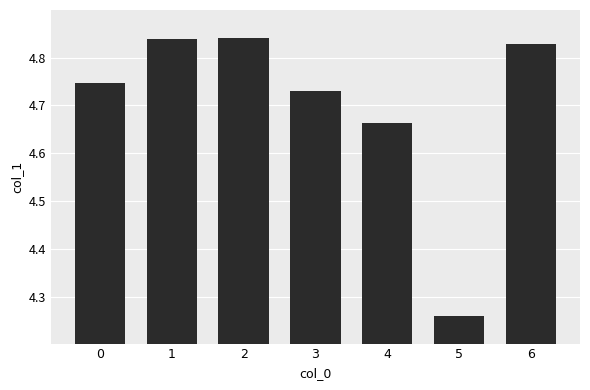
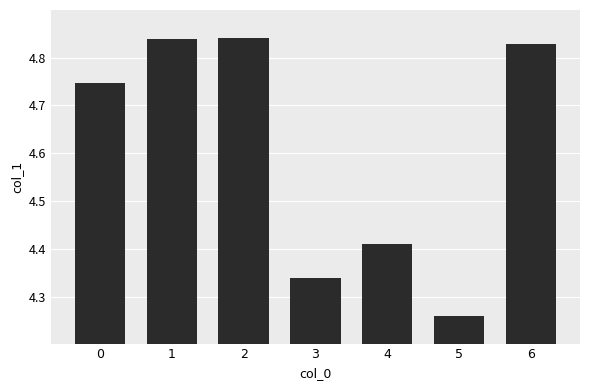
  {
    "0": 4.75,
    "1": 4.84,
    "2": 4.84,
-   "3": 4.73,
-   "4": 4.66,
+   "3": 4.34,
+   "4": 4.41,
    "5": 4.26,
    "6": 4.83
  }
